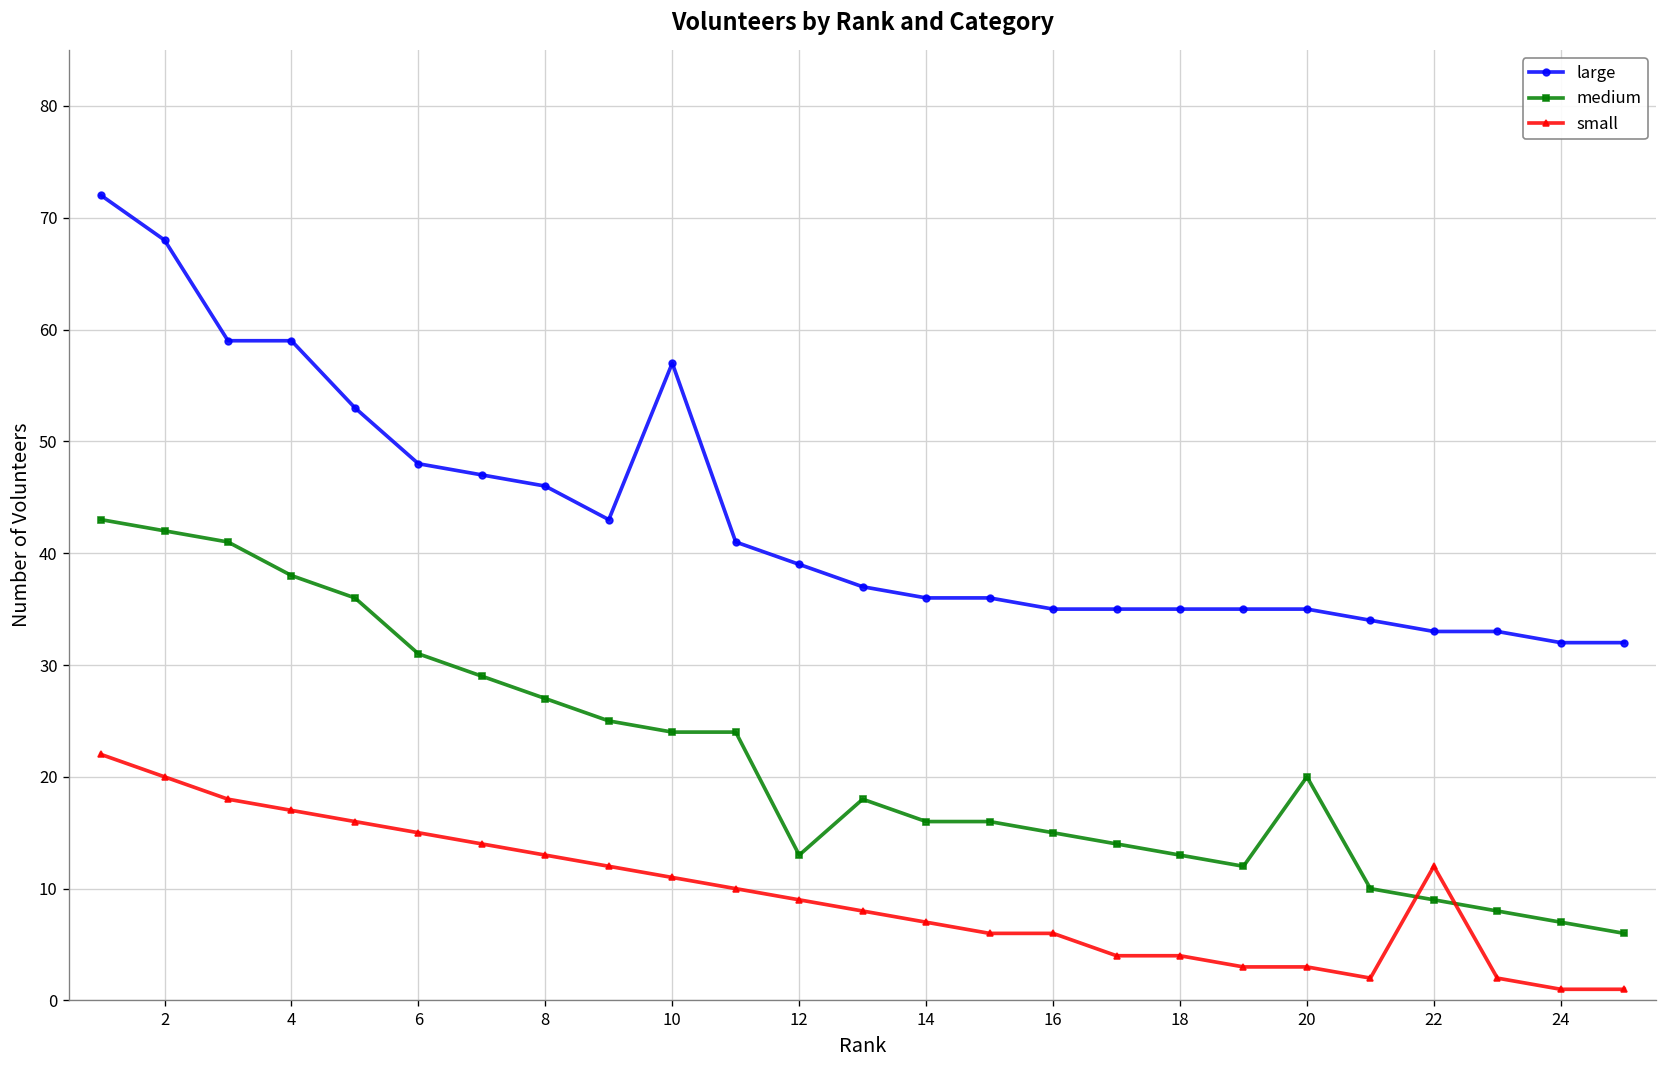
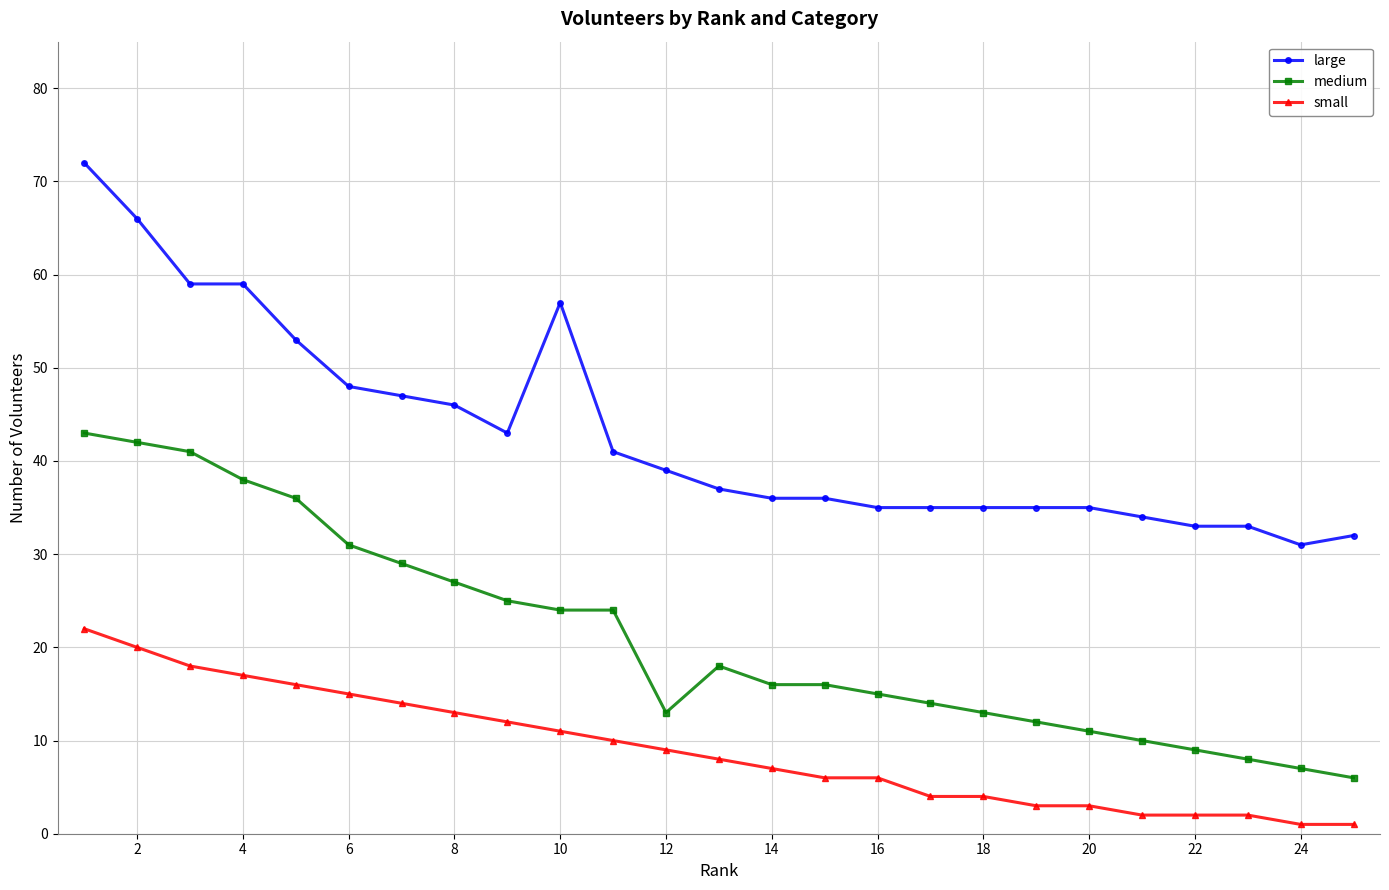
  {
    "large": {
-     "2": 68,
+     "2": 66,
      "4": 59,
      "6": 48,
      "8": 46,
      "10": 57,
      "12": 39,
      "14": 36,
      "16": 35,
      "18": 35,
      "20": 35,
      "22": 33,
-     "24": 32
+     "24": 31
    },
    "medium": {
      "2": 42,
      "4": 38,
      "6": 31,
      "8": 27,
      "10": 24,
      "12": 13,
      "14": 16,
      "16": 15,
      "18": 13,
-     "20": 20,
+     "20": 11,
      "22": 9,
      "24": 7
    },
    "small": {
      "2": 20,
      "4": 17,
      "6": 15,
      "8": 13,
      "10": 11,
      "12": 9,
      "14": 7,
      "16": 6,
      "18": 4,
      "20": 3,
-     "22": 12,
+     "22": 2,
      "24": 1
    }
  }
